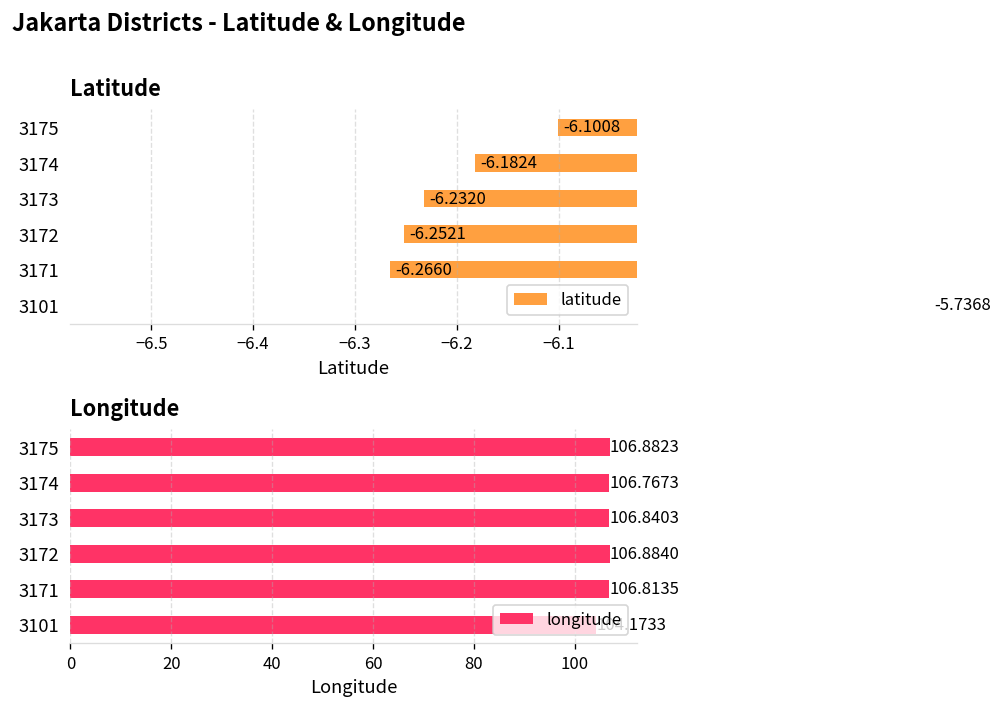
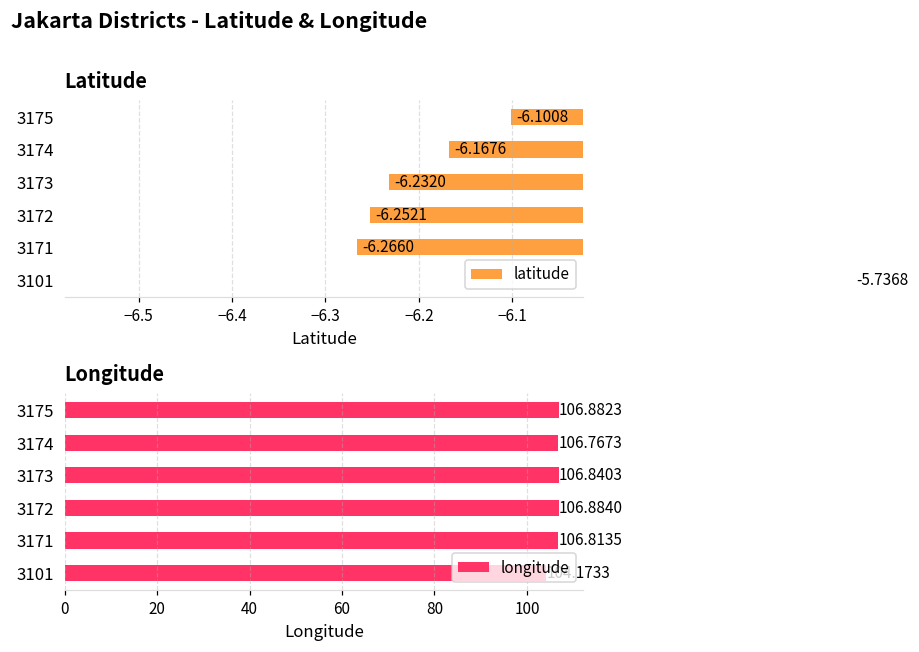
  {
    "Latitude": {
      "3175": -6.1008,
-     "3174": -6.1824,
+     "3174": -6.1676,
      "3173": -6.2320,
      "3172": -6.2521,
      "3171": -6.2660
    },
    "Longitude": {
      "3175": 106.8823,
      "3174": 106.7673,
      "3173": 106.8403,
      "3172": 106.8840,
      "3171": 106.8135
    }
  }
